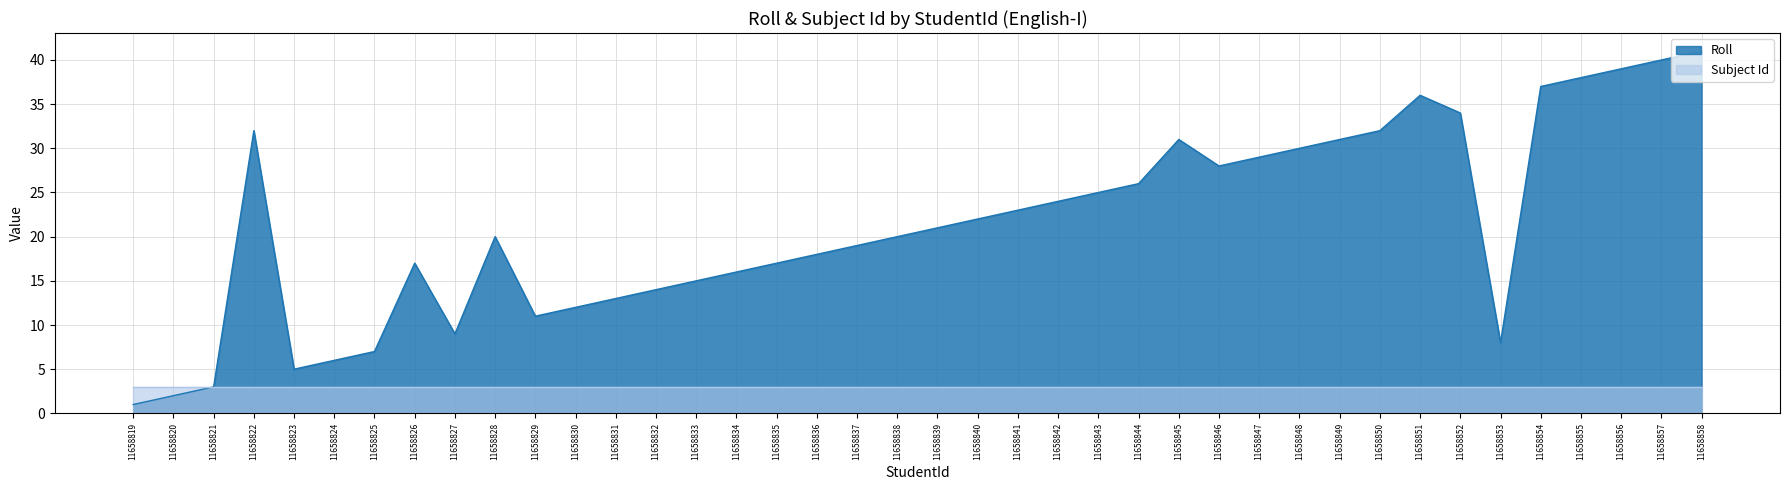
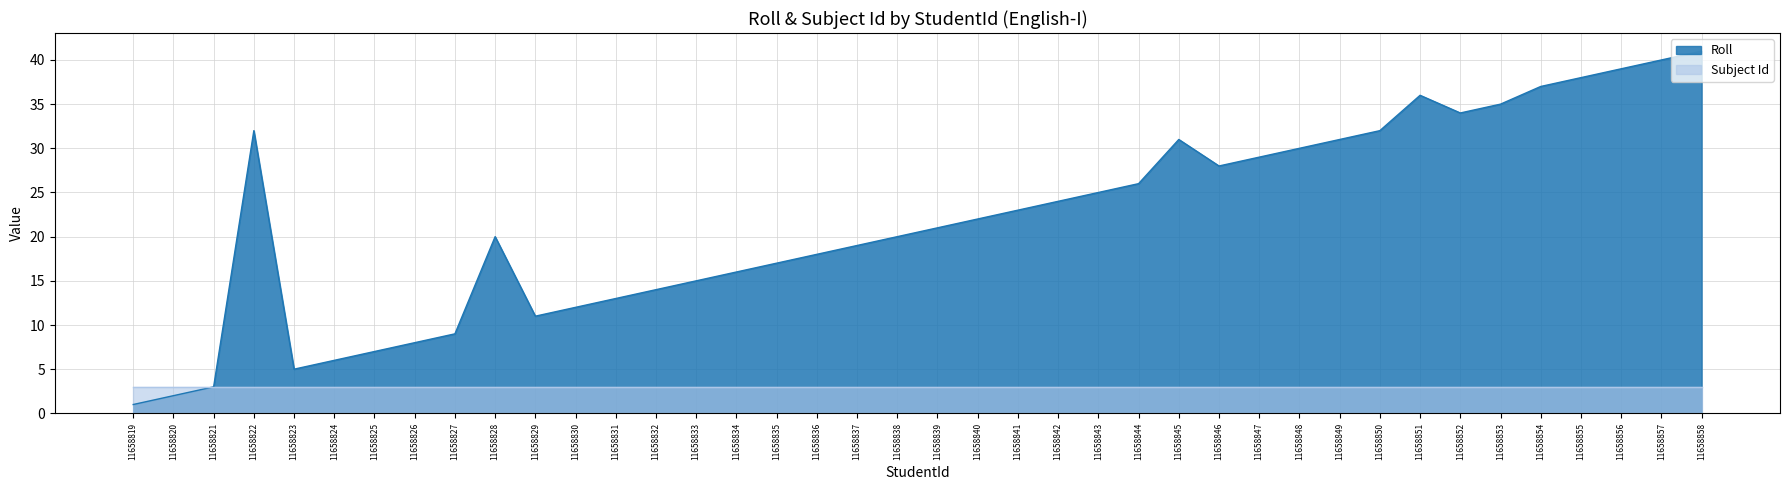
  {
    "Roll": {
      "11658819": 1,
      "11658820": 2,
      "11658822": 32,
      "11658823": 5,
      "11658824": 6,
      "11658825": 7,
-     "11658826": 17,
+     "11658826": 8,
      "11658827": 9,
      "11658828": 20,
      "11658829": 11,
      "11658830": 12,
      "11658831": 13,
      "11658832": 14,
      "11658833": 15,
      "11658834": 16,
      "11658835": 17,
      "11658836": 18,
      "11658837": 19,
      "11658838": 20,
      "11658839": 21,
      "11658840": 22,
      "11658841": 23,
      "11658842": 24,
      "11658843": 25,
      "11658844": 26,
      "11658845": 31,
      "11658846": 28,
      "11658847": 29,
      "11658848": 30,
      "11658849": 31,
      "11658850": 32,
      "11658851": 36,
      "11658852": 34,
-     "11658853": 8,
+     "11658853": 35,
      "11658854": 37,
      "11658855": 38,
      "11658856": 39,
      "11658857": 40
    },
    "Subject Id": {
      "11658819": 3,
      "11658820": 3,
      "11658822": 3,
      "11658823": 3,
      "11658824": 3,
      "11658825": 3,
      "11658826": 3,
      "11658827": 3,
      "11658828": 3,
      "11658829": 3,
      "11658830": 3,
      "11658831": 3,
      "11658832": 3,
      "11658833": 3,
      "11658834": 3,
      "11658835": 3,
      "11658836": 3,
      "11658837": 3,
      "11658838": 3,
      "11658839": 3,
      "11658840": 3,
      "11658841": 3,
      "11658842": 3,
      "11658843": 3,
      "11658844": 3,
      "11658845": 3,
      "11658846": 3,
      "11658847": 3,
      "11658848": 3,
      "11658849": 3,
      "11658850": 3,
      "11658851": 3,
      "11658852": 3,
      "11658853": 3,
      "11658854": 3,
      "11658855": 3,
      "11658856": 3,
      "11658857": 3,
      "11658858": 3
    }
  }
